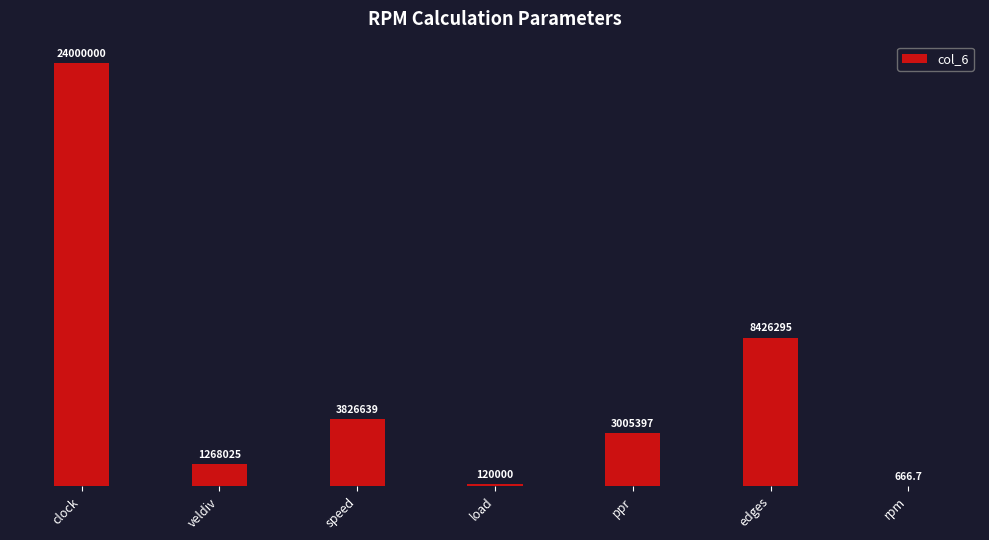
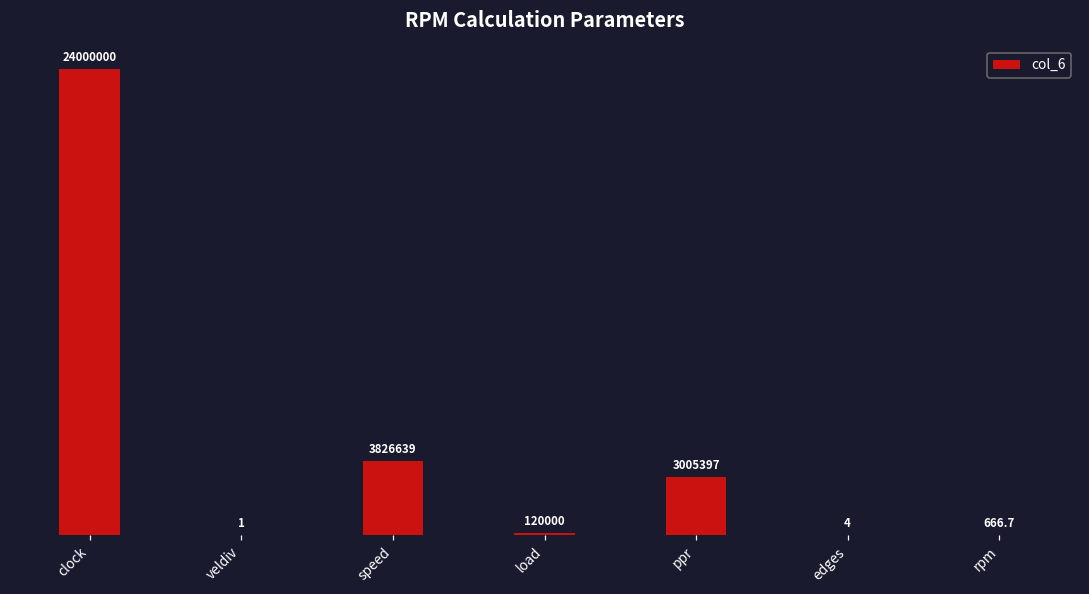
  {
    "clock": 24000000,
-   "veldiv": 1268025,
+   "veldiv": 1,
    "speed": 3826639,
    "load": 120000,
    "ppr": 3005397,
-   "edges": 8426295,
+   "edges": 4,
    "rpm": 666.7
  }
